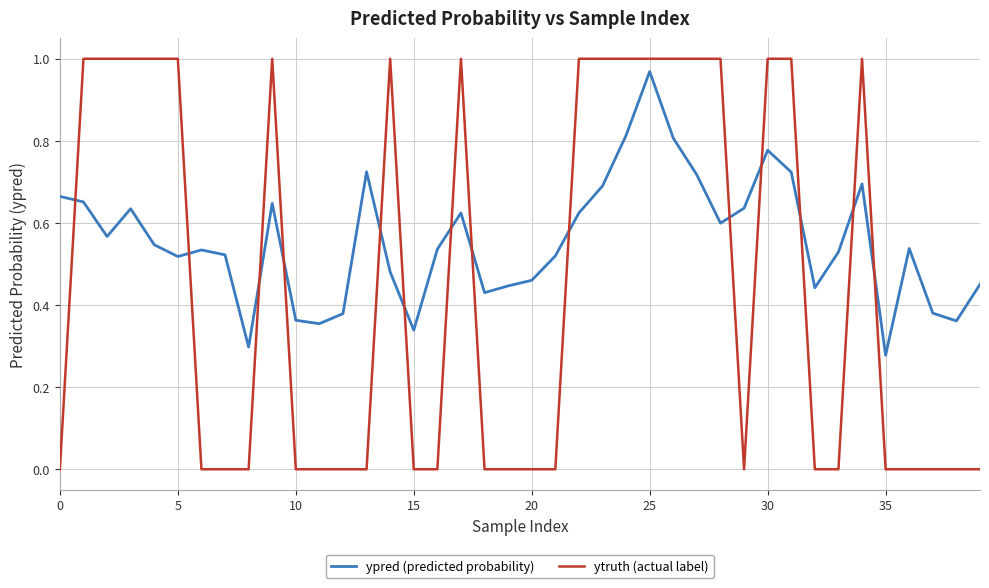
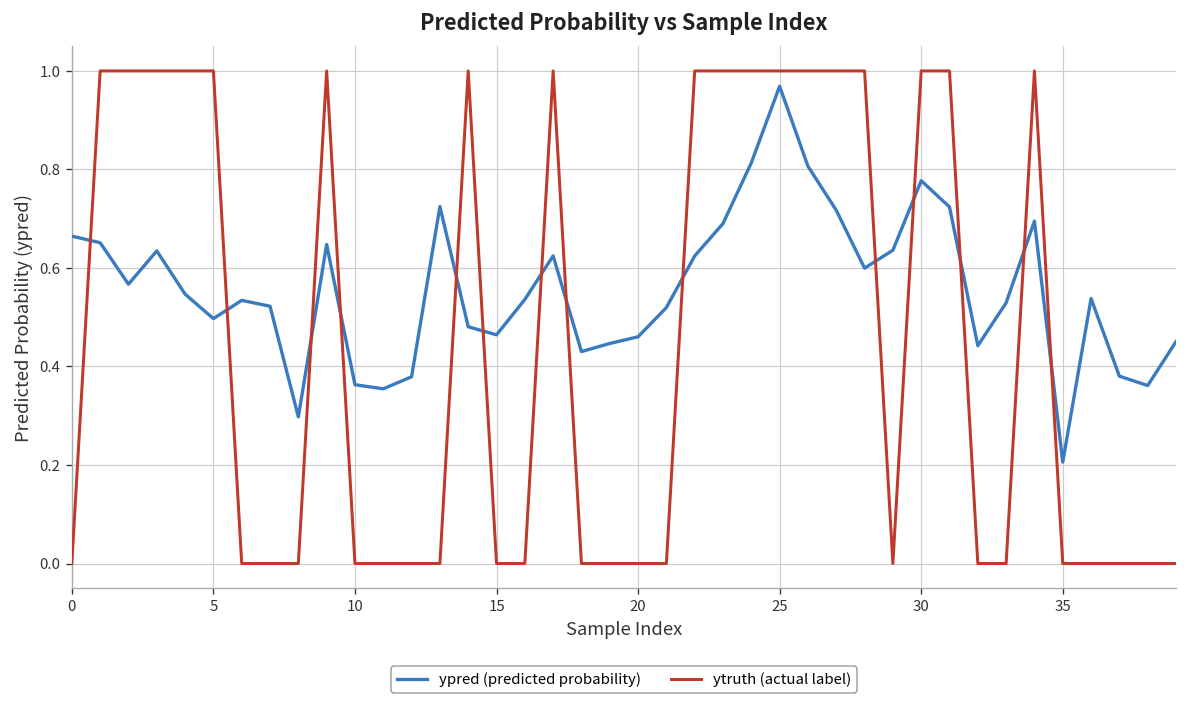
  {
    "ypred (predicted probability)": {
      "0": 0.66,
-     "5": 0.52,
+     "5": 0.50,
      "10": 0.36,
-     "15": 0.34,
+     "15": 0.46,
      "20": 0.46,
      "25": 0.97,
      "30": 0.78,
-     "35": 0.28
+     "35": 0.21
    },
    "ytruth (actual label)": {
      "0": 0.00,
      "5": 1.00,
      "10": 0.00,
      "15": 0.00,
      "20": 0.00,
      "25": 1.00,
      "30": 1.00,
      "35": 0.00
    }
  }
